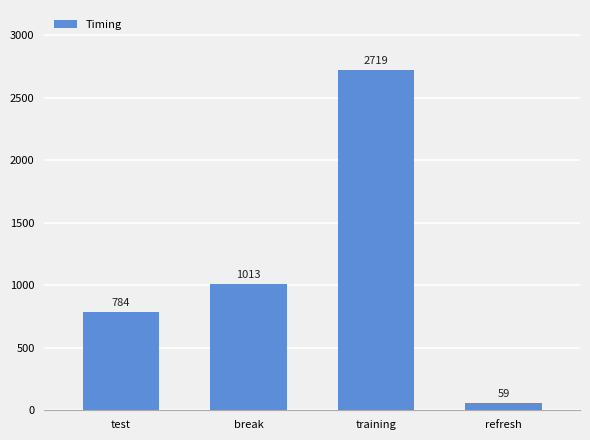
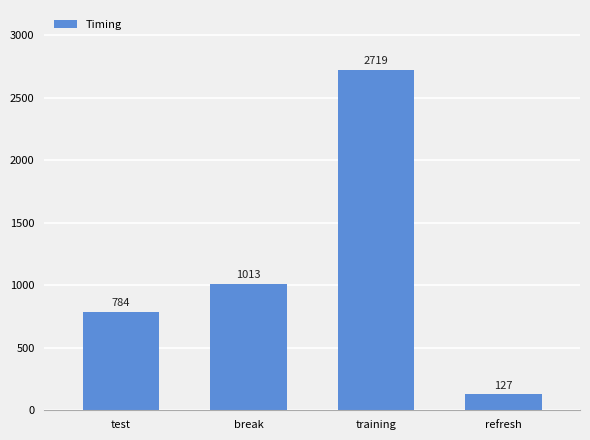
  {
    "test": 784,
    "break": 1013,
    "training": 2719,
-   "refresh": 59
+   "refresh": 127
  }
